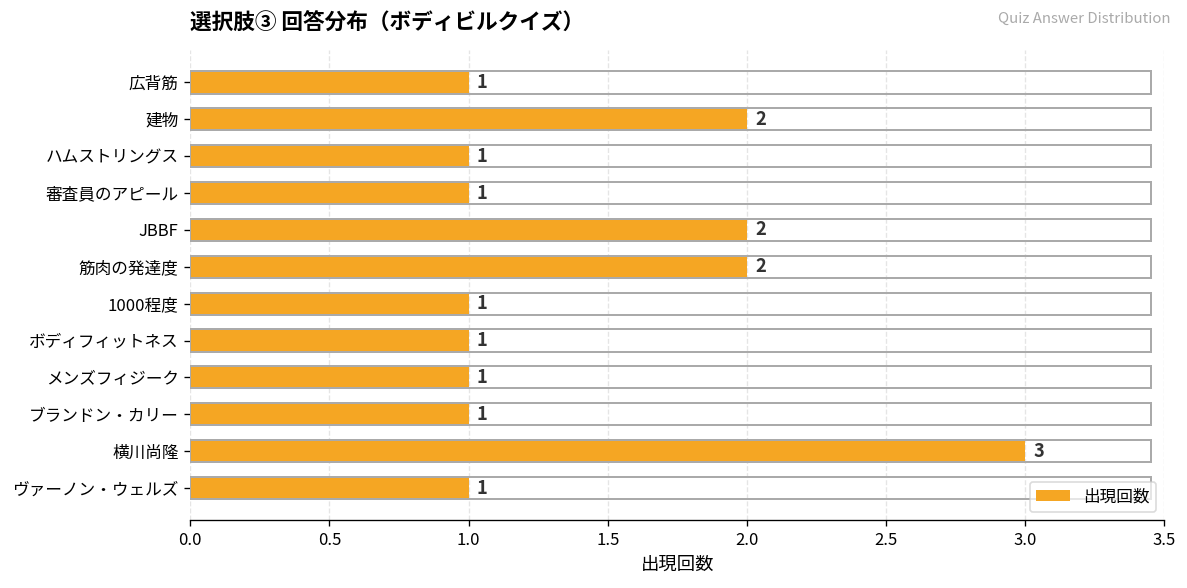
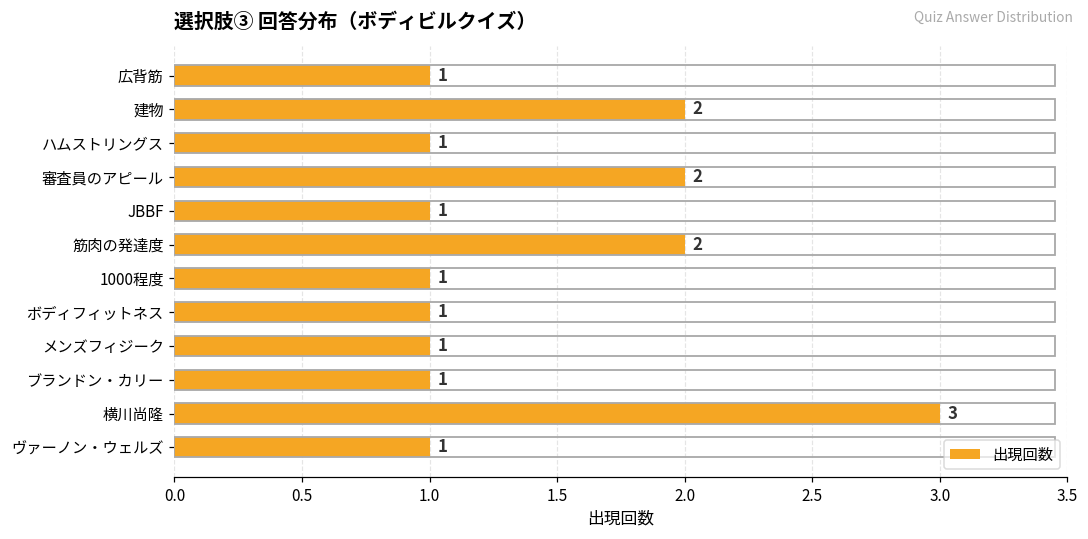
  {
    "広背筋": 1,
    "建物": 2,
    "ハムストリングス": 1,
-   "審査員のアピール": 1,
-   "JBBF": 2,
+   "審査員のアピール": 2,
+   "JBBF": 1,
    "筋肉の発達度": 2,
    "1000程度": 1,
    "ボディフィットネス": 1,
    "メンズフィジーク": 1,
    "ブランドン・カリー": 1,
    "横川尚隆": 3,
    "ヴァーノン・ウェルズ": 1
  }
